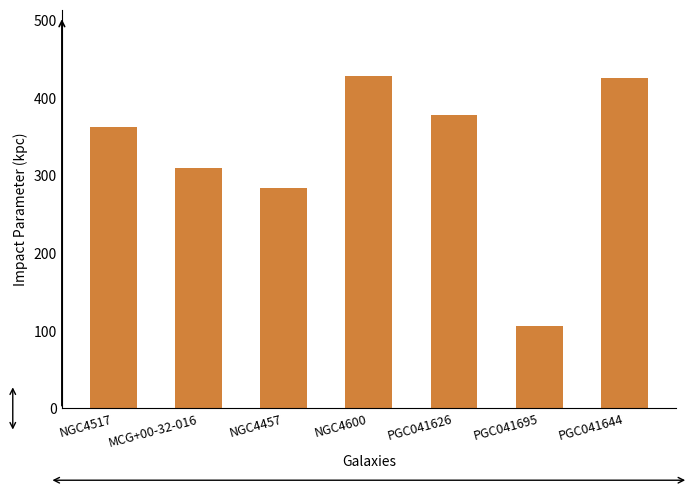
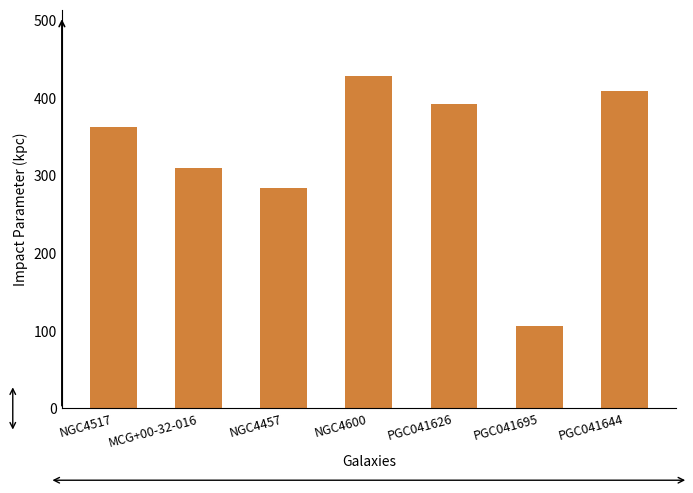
  {
    "NGC4517": 360,
    "MCG+00-32-016": 310,
    "NGC4457": 280,
    "NGC4600": 430,
-   "PGC041626": 380,
+   "PGC041626": 390,
    "PGC041695": 110,
-   "PGC041644": 430
+   "PGC041644": 410
  }
